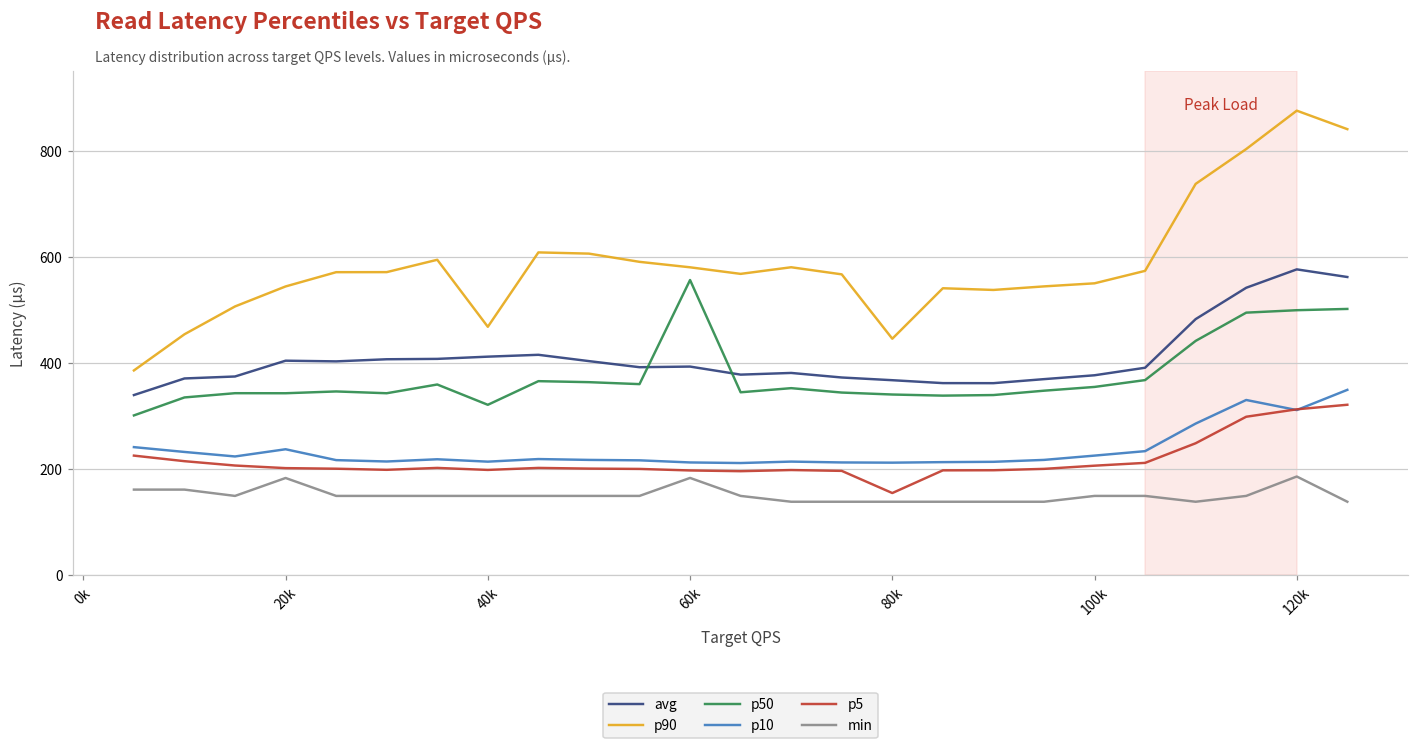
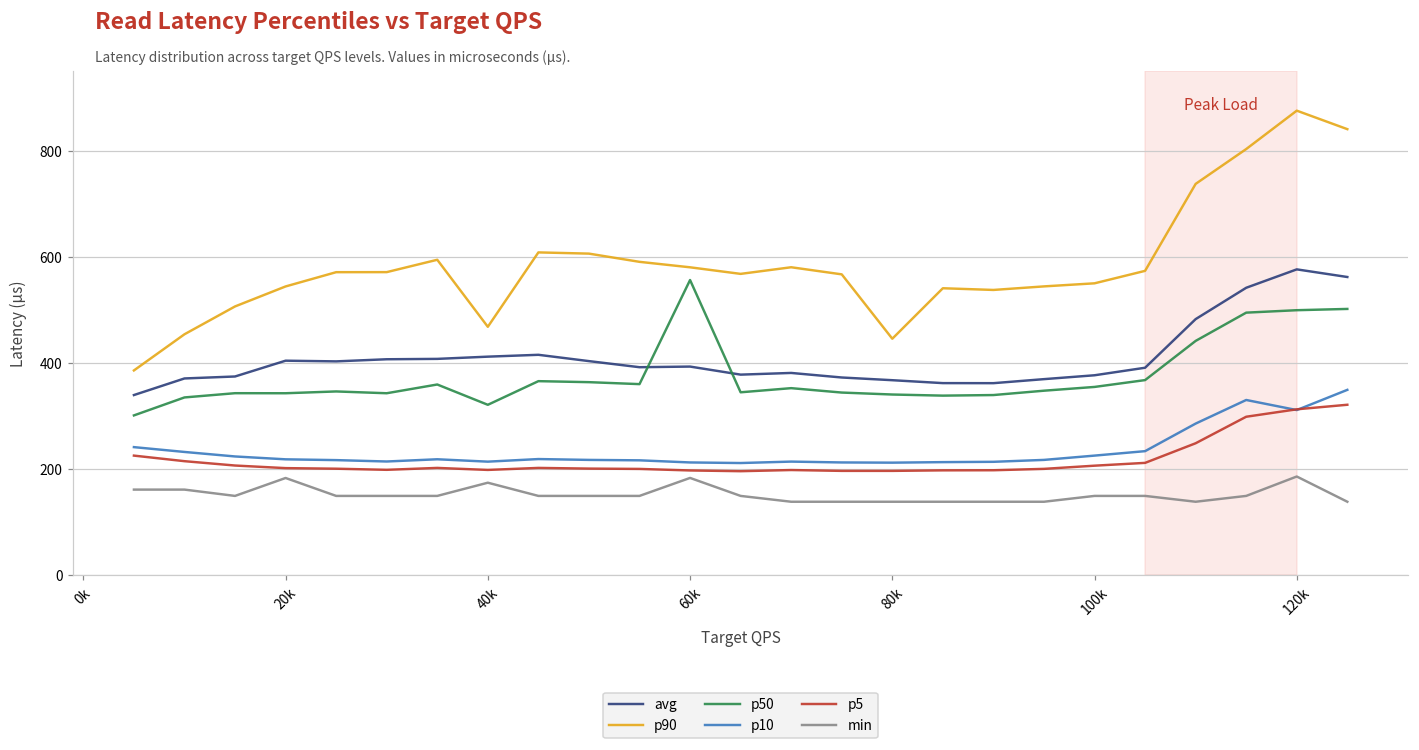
  {
    "avg": {
      "20k": 400,
      "40k": 410,
      "60k": 390,
      "80k": 370,
      "100k": 380,
      "120k": 580
    },
    "p90": {
      "20k": 540,
      "40k": 470,
      "60k": 580,
      "80k": 450,
      "100k": 550,
      "120k": 880
    },
    "p50": {
      "20k": 340,
      "40k": 320,
      "60k": 560,
      "80k": 340,
      "100k": 350,
      "120k": 500
    },
    "p10": {
-     "20k": 240,
+     "20k": 220,
      "40k": 210,
      "60k": 210,
      "80k": 210,
      "100k": 220
    },
    "p5": {
      "20k": 200,
      "40k": 200,
      "60k": 200,
-     "80k": 150,
+     "80k": 200,
      "100k": 210
    },
    "min": {
      "20k": 180,
-     "40k": 150,
+     "40k": 170,
      "60k": 180,
      "80k": 140,
      "100k": 150,
      "120k": 190
    }
  }
